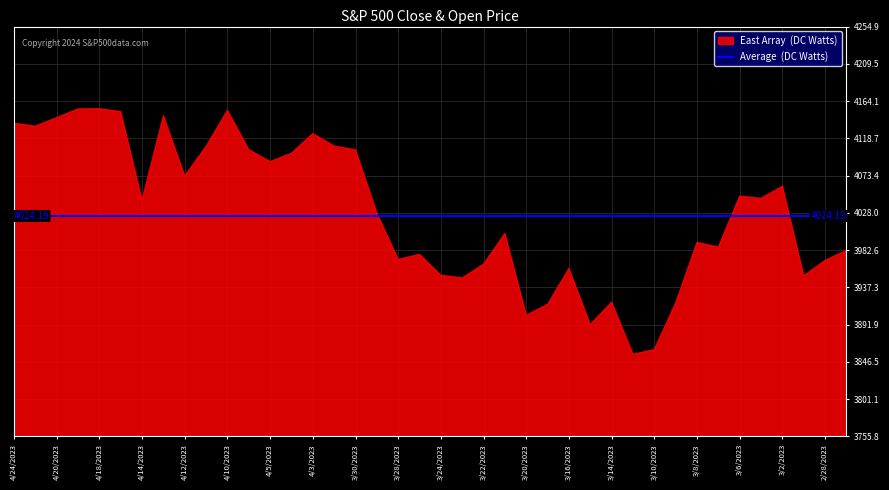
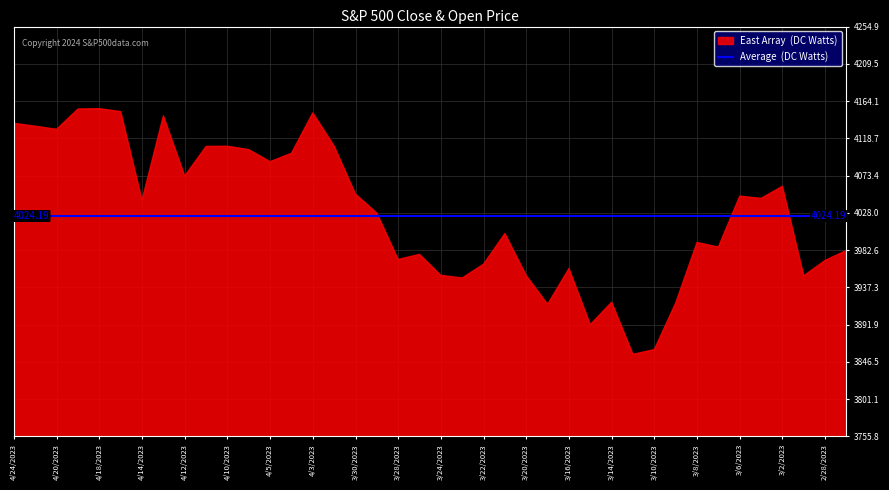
  {
    "East Array (DC Watts)": {
      "4/24/2023": 4140,
-     "4/20/2023": 4140,
+     "4/20/2023": 4130,
      "4/18/2023": 4150,
      "4/14/2023": 4040,
      "4/12/2023": 4070,
-     "4/10/2023": 4150,
+     "4/10/2023": 4110,
      "4/5/2023": 4090,
-     "4/3/2023": 4120,
-     "3/30/2023": 4100,
+     "4/3/2023": 4150,
+     "3/30/2023": 4050,
      "3/28/2023": 3970,
      "3/24/2023": 3950,
      "3/22/2023": 3970,
-     "3/20/2023": 3900,
+     "3/20/2023": 3950,
      "3/16/2023": 3960,
      "3/14/2023": 3920,
      "3/10/2023": 3860,
      "3/8/2023": 3990,
      "3/6/2023": 4050,
      "3/2/2023": 4060,
      "2/28/2023": 3970
    },
    "Average (DC Watts)": {
      "4/18/2023": 4020,
      "4/14/2023": 4020,
      "4/12/2023": 4020,
      "4/10/2023": 4020,
      "4/5/2023": 4020,
      "4/3/2023": 4020,
      "3/30/2023": 4020,
      "3/28/2023": 4020,
      "3/24/2023": 4020,
      "3/22/2023": 4020,
      "3/20/2023": 4020,
      "3/16/2023": 4020,
      "3/14/2023": 4020,
      "3/10/2023": 4020,
      "3/8/2023": 4020,
      "3/6/2023": 4020,
      "3/2/2023": 4020
    }
  }
